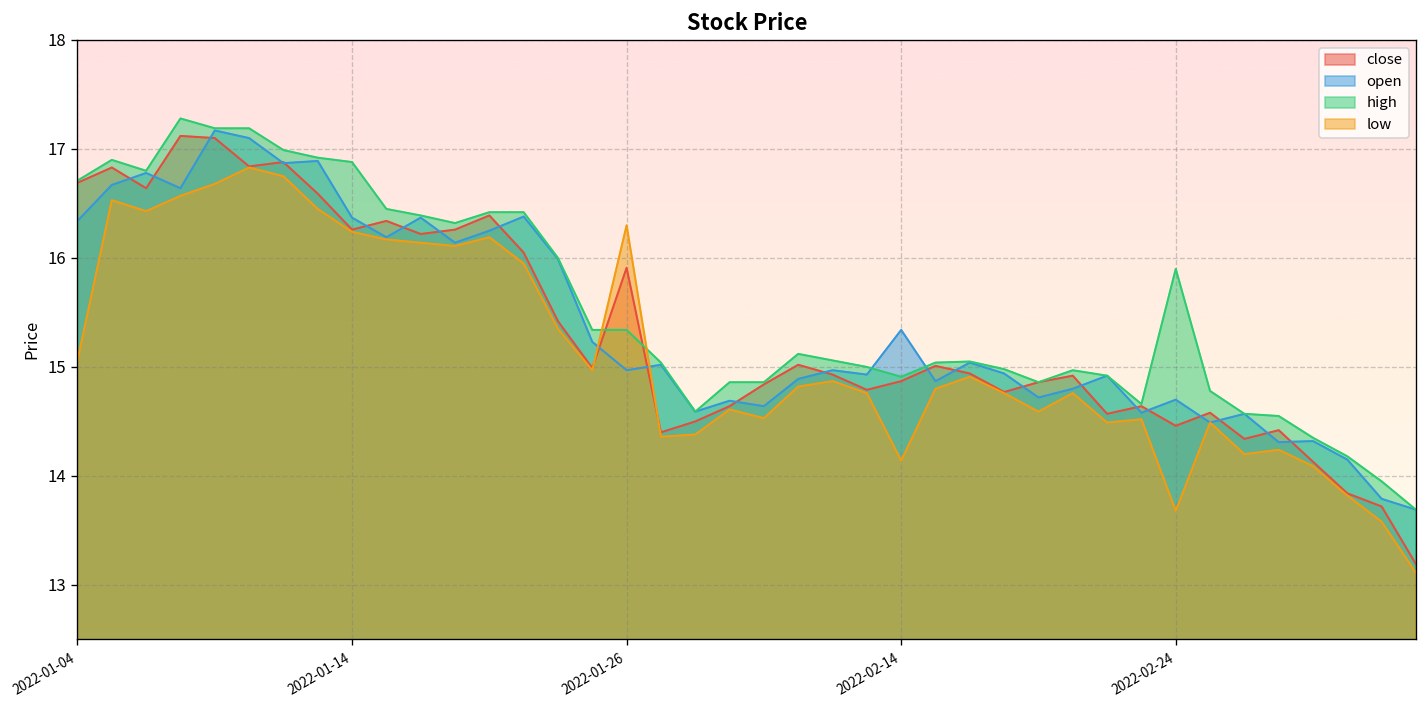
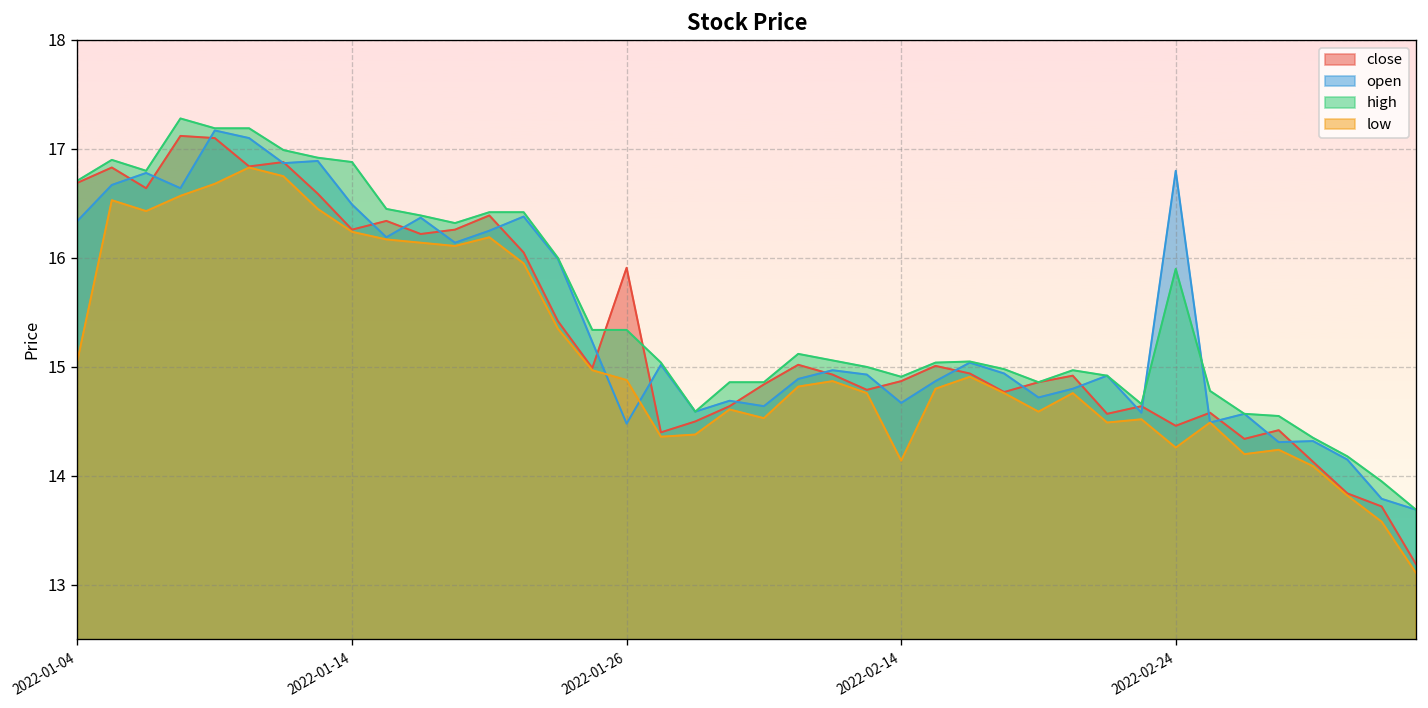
  {
    "close": {
      "2022-01-26": 15.9,
      "2022-02-14": 14.9,
      "2022-02-24": 14.5
    },
    "open": {
      "2022-01-04": 16.3,
-     "2022-01-14": 16.4,
-     "2022-01-26": 15.0,
-     "2022-02-14": 15.3,
-     "2022-02-24": 14.7
+     "2022-01-14": 16.5,
+     "2022-01-26": 14.5,
+     "2022-02-14": 14.7,
+     "2022-02-24": 16.8
    },
    "high": {
      "2022-01-14": 16.9,
      "2022-01-26": 15.3,
      "2022-02-14": 14.9,
      "2022-02-24": 15.9
    },
    "low": {
      "2022-01-04": 15.1,
-     "2022-01-26": 16.3,
+     "2022-01-26": 14.9,
      "2022-02-14": 14.1,
-     "2022-02-24": 13.7
+     "2022-02-24": 14.3
    }
  }
